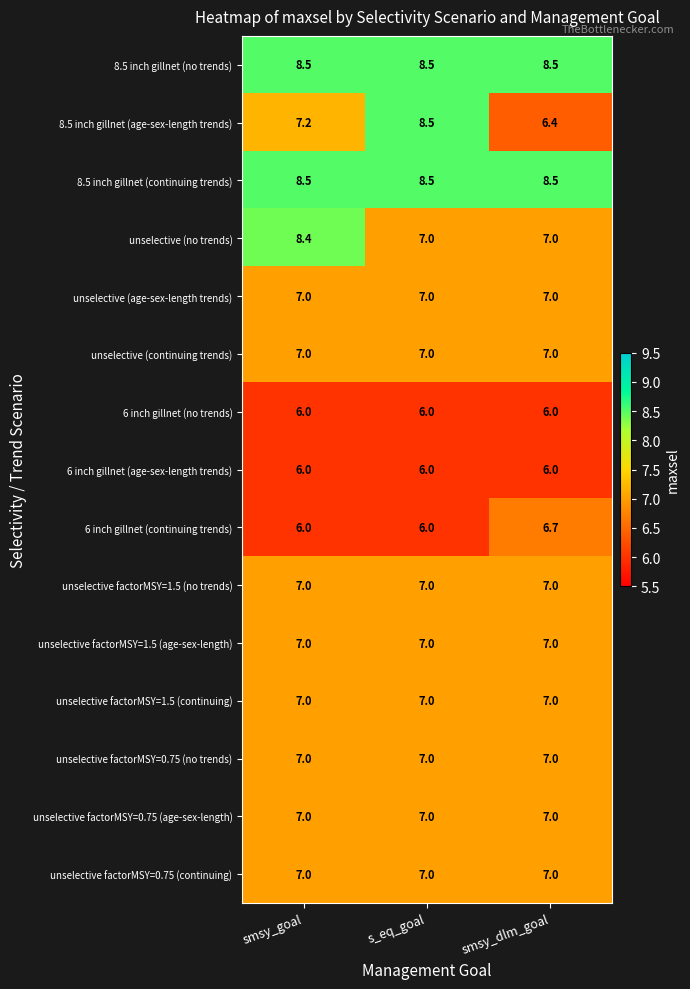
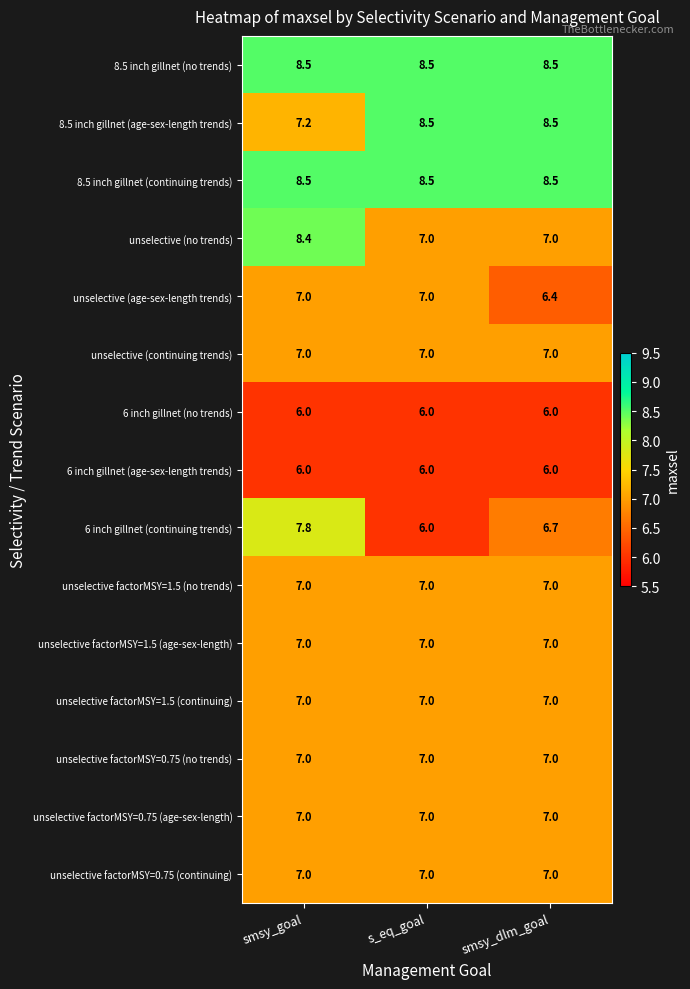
  {
    "8.5 inch gillnet (no trends)": {
      "smsy_goal": 8.5,
      "s_eq_goal": 8.5,
      "smsy_dlm_goal": 8.5
    },
    "8.5 inch gillnet (age-sex-length trends)": {
      "smsy_goal": 7.2,
      "s_eq_goal": 8.5,
-     "smsy_dlm_goal": 6.4
+     "smsy_dlm_goal": 8.5
    },
    "8.5 inch gillnet (continuing trends)": {
      "smsy_goal": 8.5,
      "s_eq_goal": 8.5,
      "smsy_dlm_goal": 8.5
    },
    "unselective (no trends)": {
      "smsy_goal": 8.4,
      "s_eq_goal": 7.0,
      "smsy_dlm_goal": 7.0
    },
    "unselective (age-sex-length trends)": {
      "smsy_goal": 7.0,
      "s_eq_goal": 7.0,
-     "smsy_dlm_goal": 7.0
+     "smsy_dlm_goal": 6.4
    },
    "unselective (continuing trends)": {
      "smsy_goal": 7.0,
      "s_eq_goal": 7.0,
      "smsy_dlm_goal": 7.0
    },
    "6 inch gillnet (no trends)": {
      "smsy_goal": 6.0,
      "s_eq_goal": 6.0,
      "smsy_dlm_goal": 6.0
    },
    "6 inch gillnet (age-sex-length trends)": {
      "smsy_goal": 6.0,
      "s_eq_goal": 6.0,
      "smsy_dlm_goal": 6.0
    },
    "6 inch gillnet (continuing trends)": {
-     "smsy_goal": 6.0,
+     "smsy_goal": 7.8,
      "s_eq_goal": 6.0,
      "smsy_dlm_goal": 6.7
    },
    "unselective factorMSY=1.5 (no trends)": {
      "smsy_goal": 7.0,
      "s_eq_goal": 7.0,
      "smsy_dlm_goal": 7.0
    },
    "unselective factorMSY=1.5 (age-sex-length)": {
      "smsy_goal": 7.0,
      "s_eq_goal": 7.0,
      "smsy_dlm_goal": 7.0
    },
    "unselective factorMSY=1.5 (continuing)": {
      "smsy_goal": 7.0,
      "s_eq_goal": 7.0,
      "smsy_dlm_goal": 7.0
    },
    "unselective factorMSY=0.75 (no trends)": {
      "smsy_goal": 7.0,
      "s_eq_goal": 7.0,
      "smsy_dlm_goal": 7.0
    },
    "unselective factorMSY=0.75 (age-sex-length)": {
      "smsy_goal": 7.0,
      "s_eq_goal": 7.0,
      "smsy_dlm_goal": 7.0
    },
    "unselective factorMSY=0.75 (continuing)": {
      "smsy_goal": 7.0,
      "s_eq_goal": 7.0,
      "smsy_dlm_goal": 7.0
    }
  }
